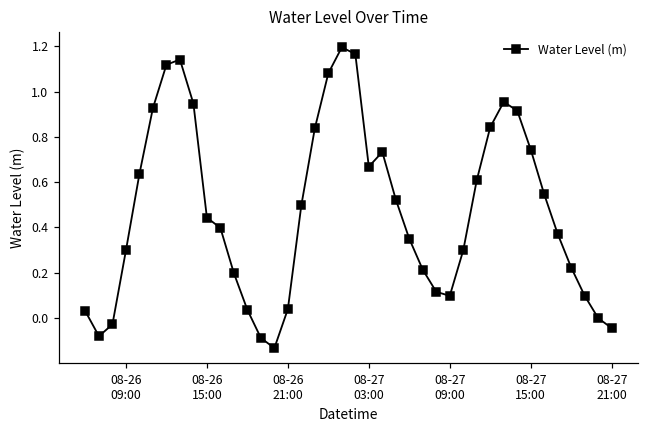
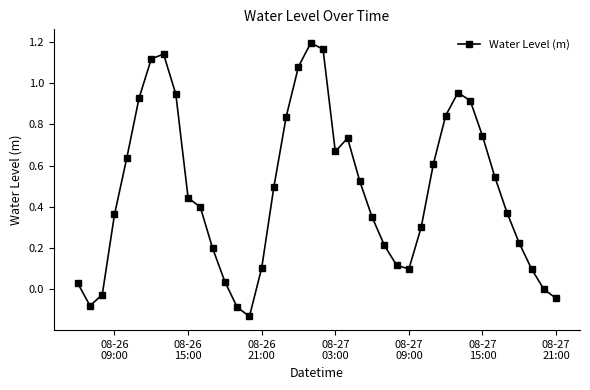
  {
-   "08-26 09:00": 0.30,
+   "08-26 09:00": 0.36,
    "08-26 15:00": 0.44,
-   "08-26 21:00": 0.04,
+   "08-26 21:00": 0.10,
    "08-27 03:00": 0.67,
    "08-27 09:00": 0.10,
    "08-27 15:00": 0.74,
    "08-27 21:00": -0.04
  }
